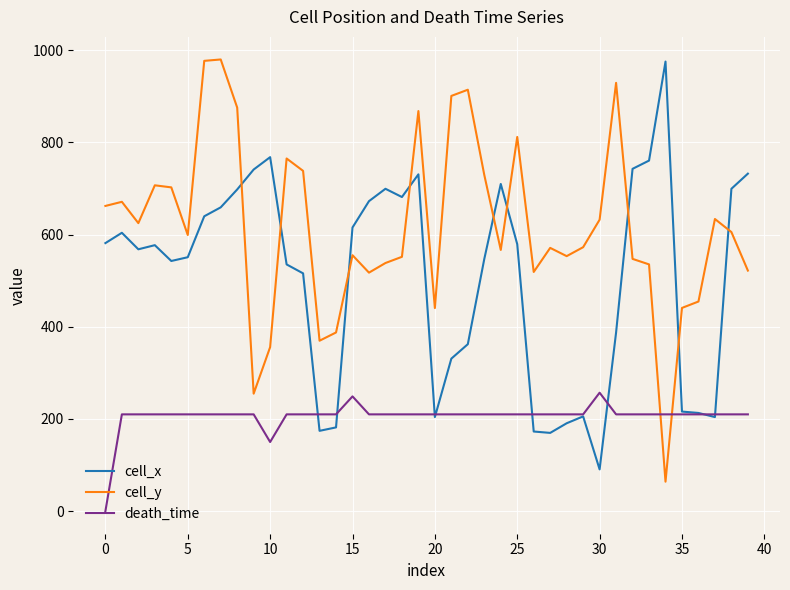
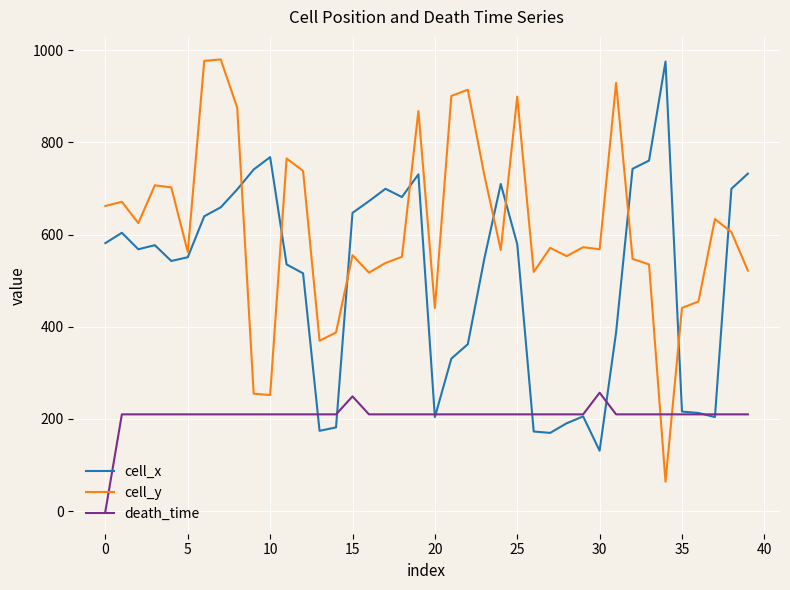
  {
    "cell_x": {
      "0": 580,
      "5": 550,
      "10": 770,
-     "15": 620,
+     "15": 650,
      "20": 200,
      "25": 580,
-     "30": 90,
+     "30": 130,
      "35": 220
    },
    "cell_y": {
      "0": 660,
-     "5": 600,
-     "10": 360,
+     "5": 560,
+     "10": 250,
      "15": 560,
      "20": 440,
-     "25": 810,
-     "30": 630,
+     "25": 900,
+     "30": 570,
      "35": 440
    },
    "death_time": {
      "5": 210,
-     "10": 150,
+     "10": 210,
      "15": 250,
      "20": 210,
      "25": 210,
      "30": 260,
      "35": 210
    }
  }
